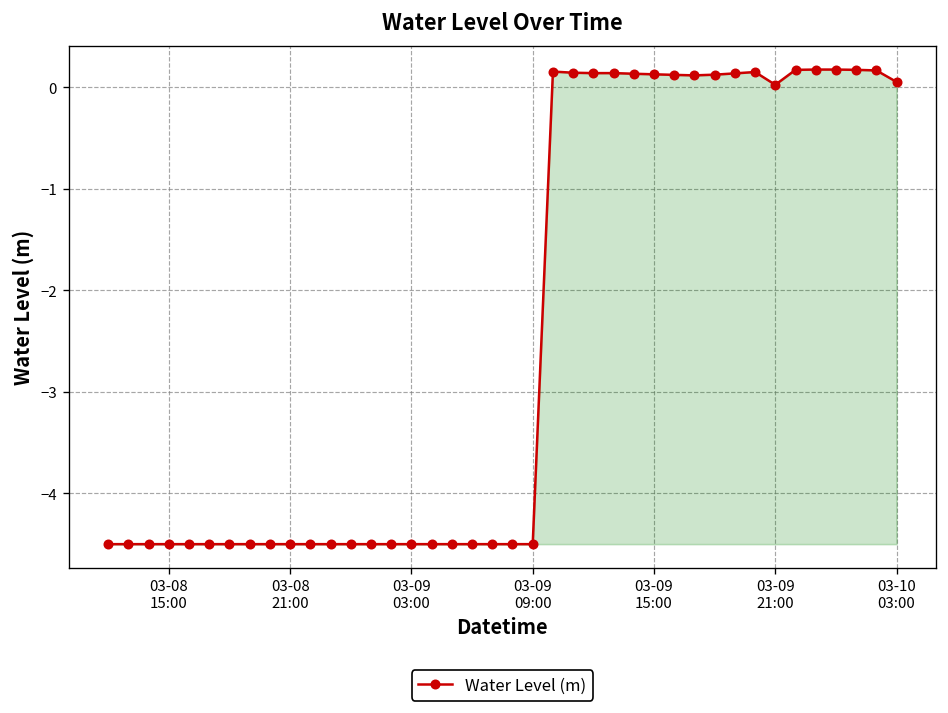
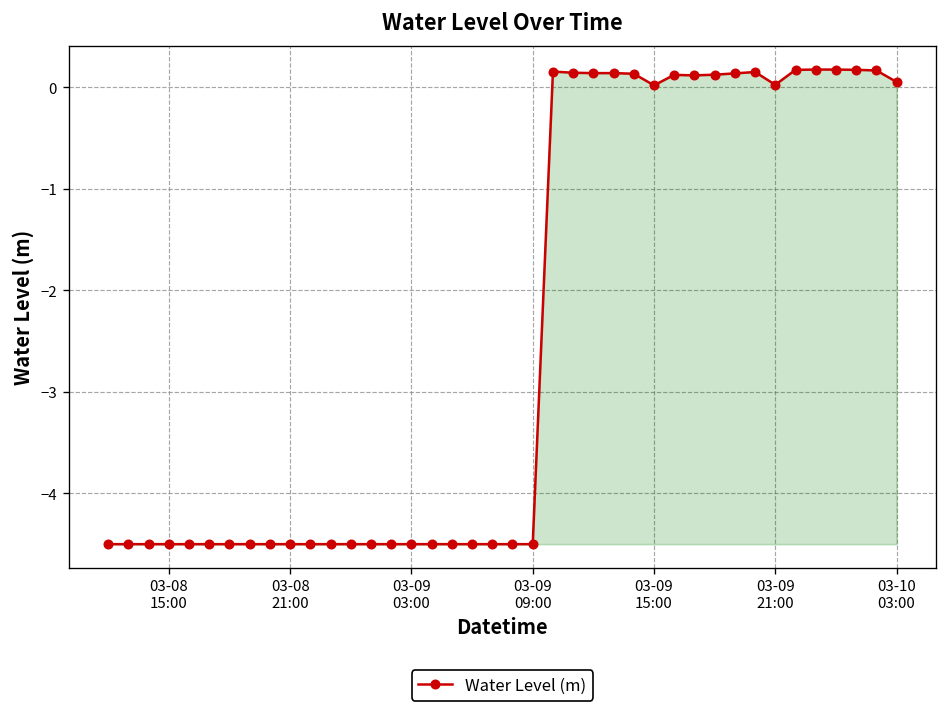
  {
    "03-08 15:00": -4.5,
    "03-08 21:00": -4.5,
    "03-09 03:00": -4.5,
    "03-09 09:00": -4.5,
-   "03-09 15:00": 0.1,
+   "03-09 15:00": 0.0,
    "03-09 21:00": 0.0,
    "03-10 03:00": 0.1
  }
